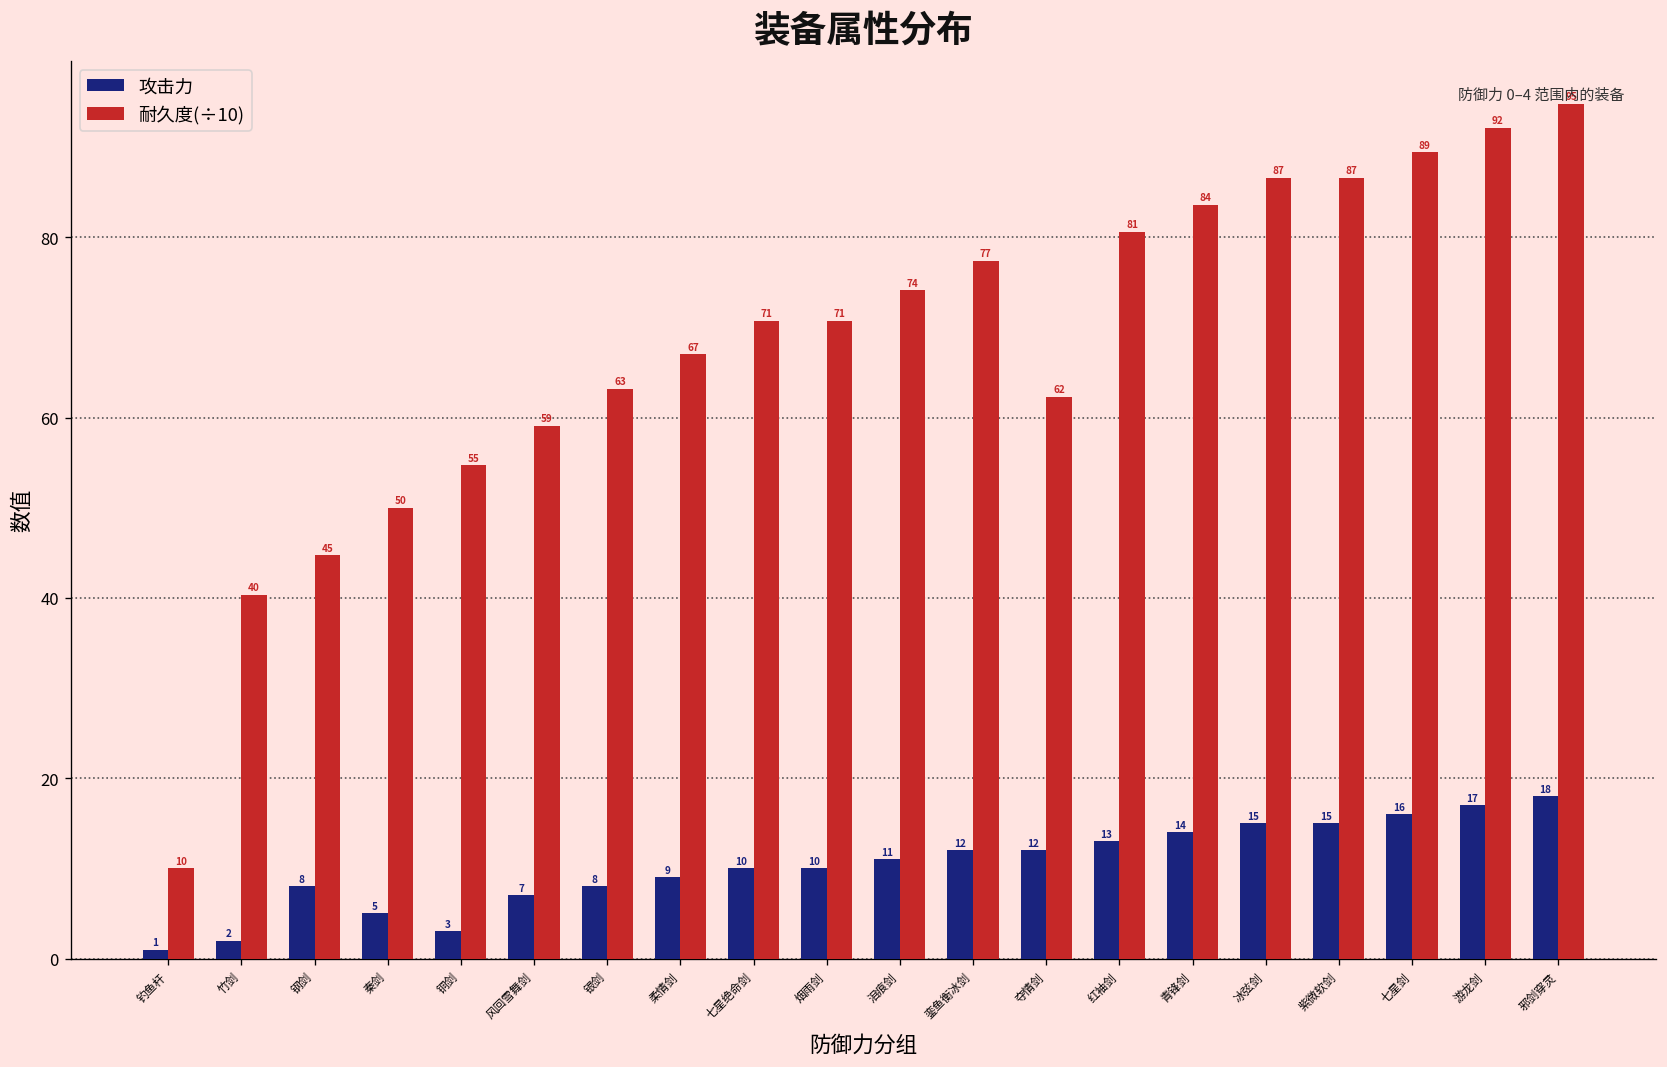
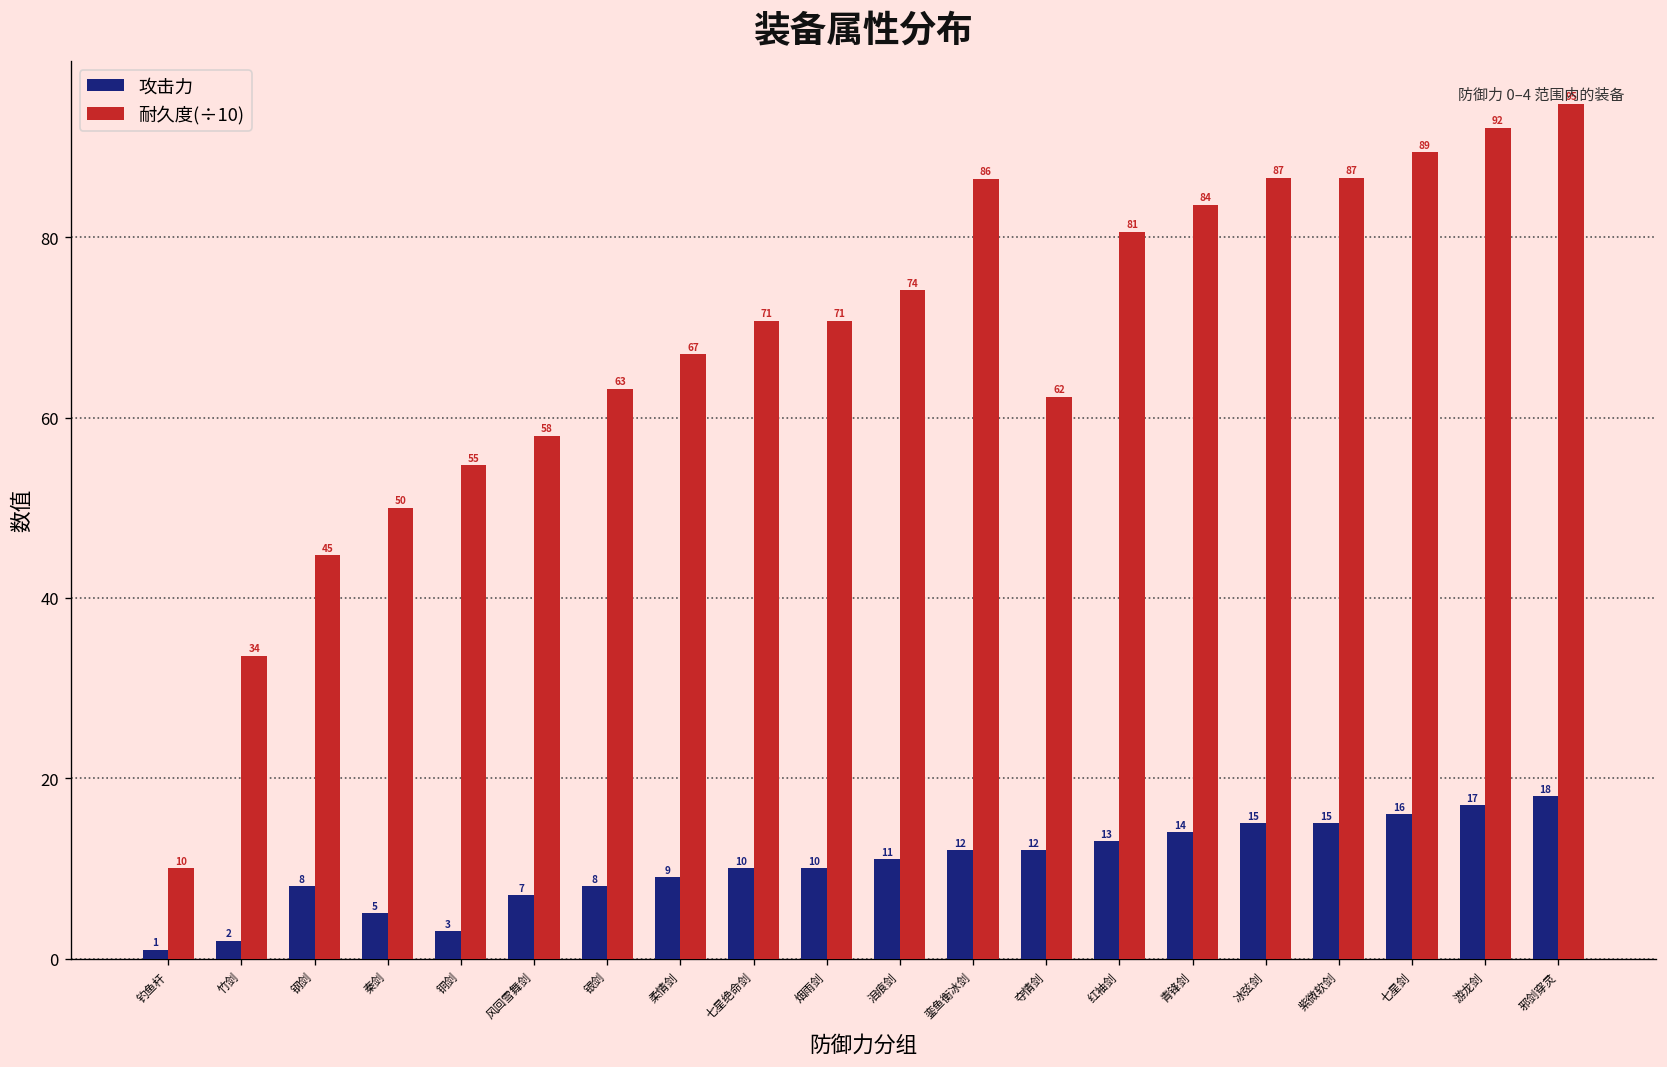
  {
    "攻击力": {
      "钓鱼杆": 1,
      "竹剑": 2,
      "钢剑": 8,
      "秦剑": 5,
      "铜剑": 3,
      "风回雪舞剑": 7,
      "银剑": 8,
      "柔情剑": 9,
      "七星绝命剑": 10,
      "烟雨剑": 10,
      "泪痕剑": 11,
      "銮鱼衡冰剑": 12,
      "夺情剑": 12,
      "红袖剑": 13,
      "青锋剑": 14,
      "冰弦剑": 15,
      "紫微软剑": 15,
      "七星剑": 16,
      "游龙剑": 17,
      "邪剑穿灵": 18
    },
    "耐久度(÷10)": {
      "钓鱼杆": 10,
-     "竹剑": 40,
+     "竹剑": 34,
      "钢剑": 45,
      "秦剑": 50,
      "铜剑": 55,
-     "风回雪舞剑": 59,
+     "风回雪舞剑": 58,
      "银剑": 63,
      "柔情剑": 67,
      "七星绝命剑": 71,
      "烟雨剑": 71,
      "泪痕剑": 74,
-     "銮鱼衡冰剑": 77,
+     "銮鱼衡冰剑": 86,
      "夺情剑": 62,
      "红袖剑": 81,
      "青锋剑": 84,
      "冰弦剑": 87,
      "紫微软剑": 87,
      "七星剑": 89,
      "游龙剑": 92
    }
  }
